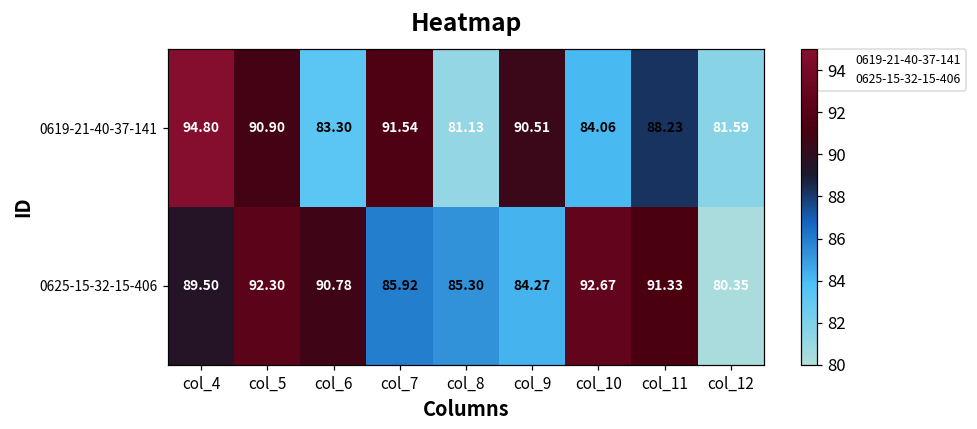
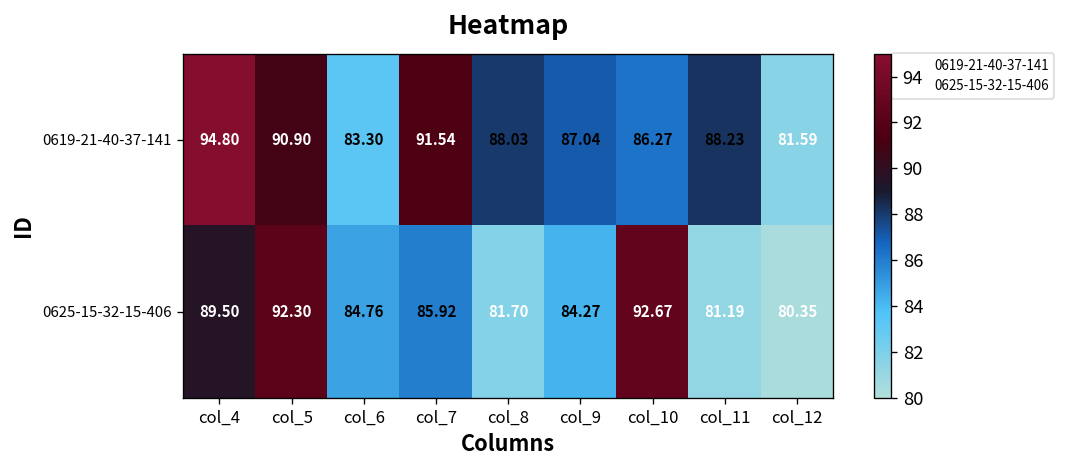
  {
    "0619-21-40-37-141": {
      "col_4": 94.80,
      "col_5": 90.90,
      "col_6": 83.30,
      "col_7": 91.54,
-     "col_8": 81.13,
-     "col_9": 90.51,
-     "col_10": 84.06,
+     "col_8": 88.03,
+     "col_9": 87.04,
+     "col_10": 86.27,
      "col_11": 88.23,
      "col_12": 81.59
    },
    "0625-15-32-15-406": {
      "col_4": 89.50,
      "col_5": 92.30,
-     "col_6": 90.78,
+     "col_6": 84.76,
      "col_7": 85.92,
-     "col_8": 85.30,
+     "col_8": 81.70,
      "col_9": 84.27,
      "col_10": 92.67,
-     "col_11": 91.33,
+     "col_11": 81.19,
      "col_12": 80.35
    }
  }
